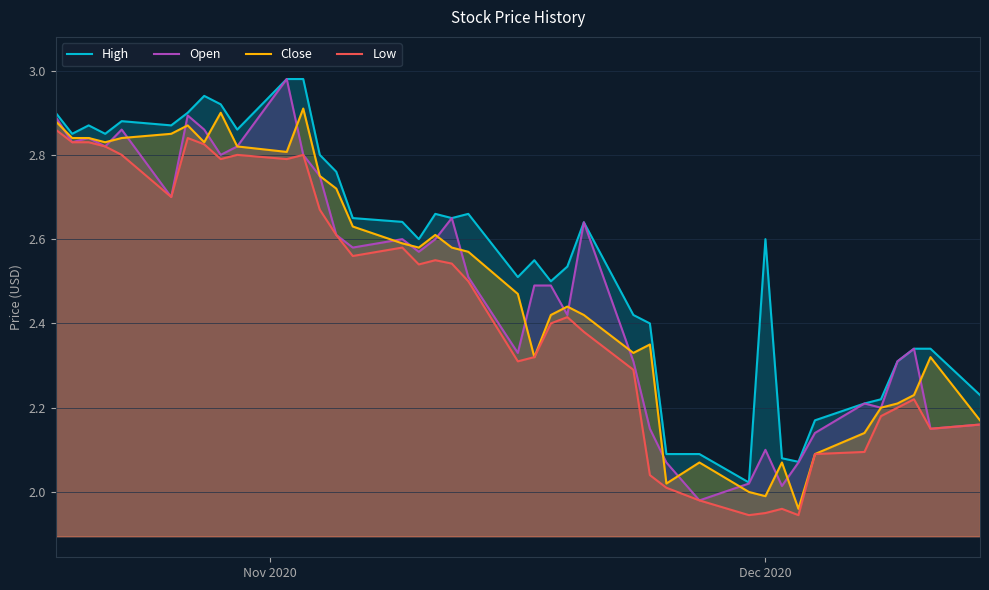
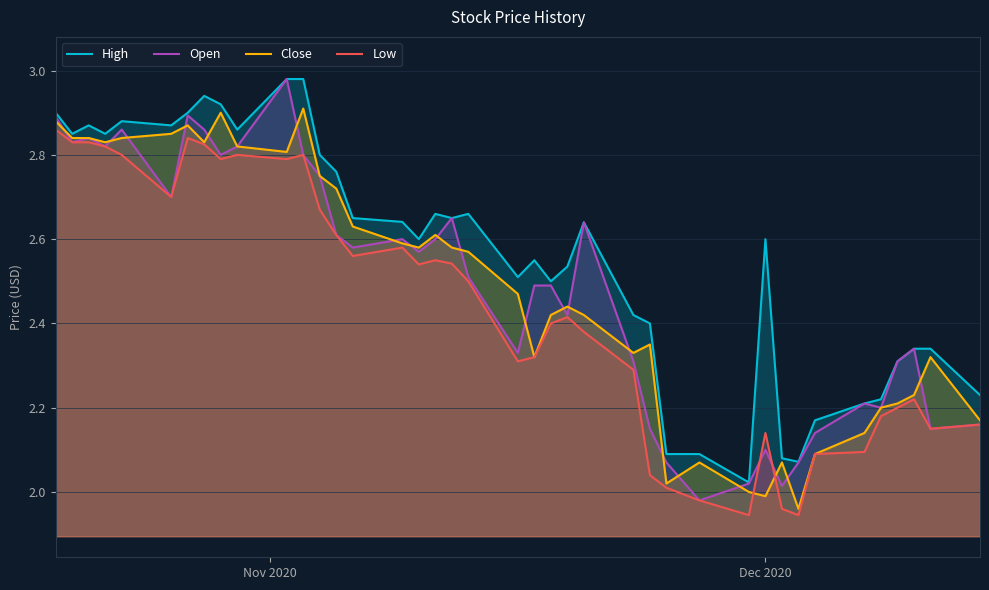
  {
    "High": {
      "Dec 2020": 2.60
    },
    "Open": {
      "Dec 2020": 2.10
    },
    "Close": {
      "Dec 2020": 1.99
    },
    "Low": {
-     "Dec 2020": 1.95
+     "Dec 2020": 2.14
    }
  }
